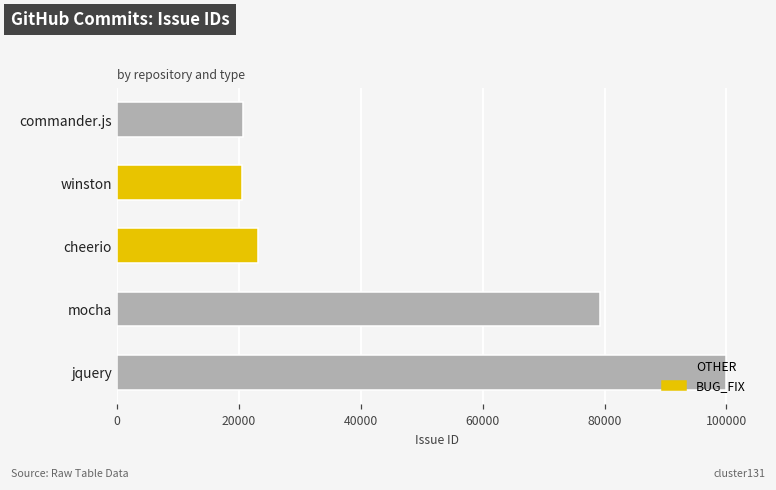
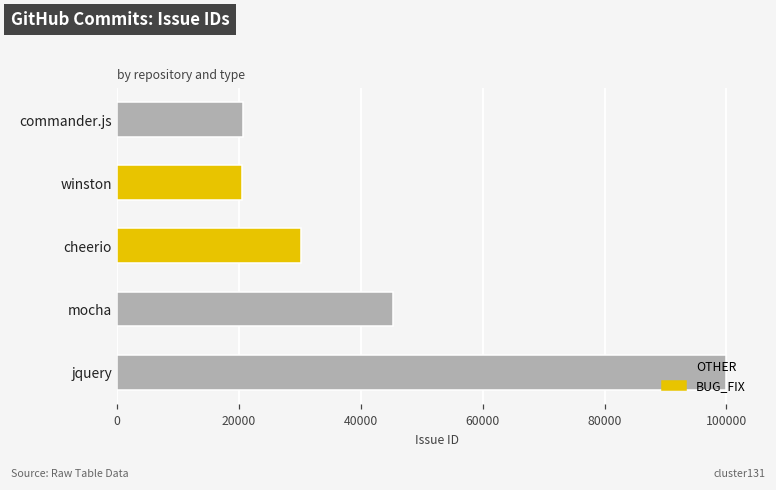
  {
    "commander.js": 21000,
    "winston": 20000,
-   "cheerio": 23000,
-   "mocha": 79000,
+   "cheerio": 30000,
+   "mocha": 45000,
    "jquery": 100000
  }
